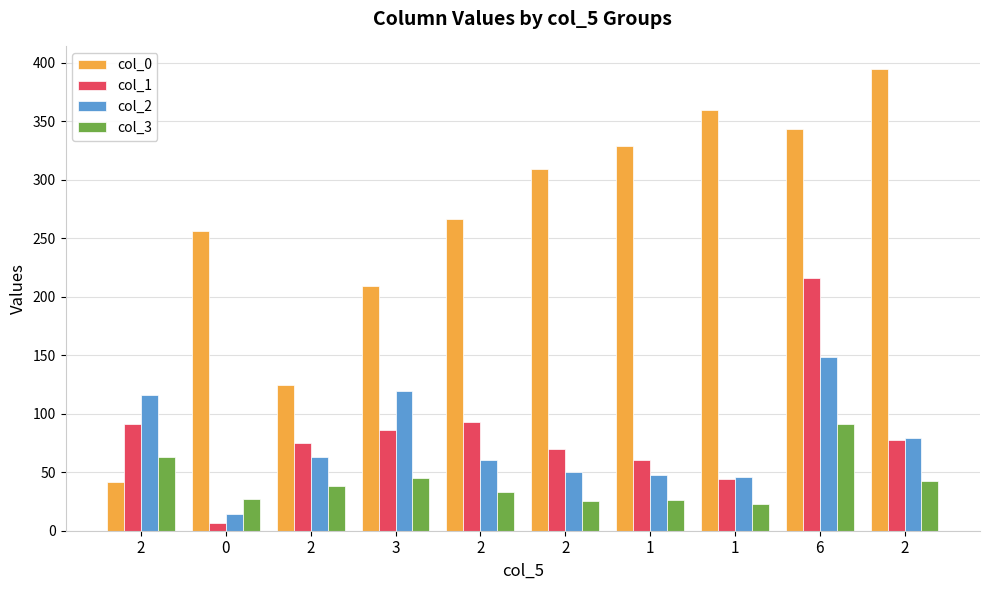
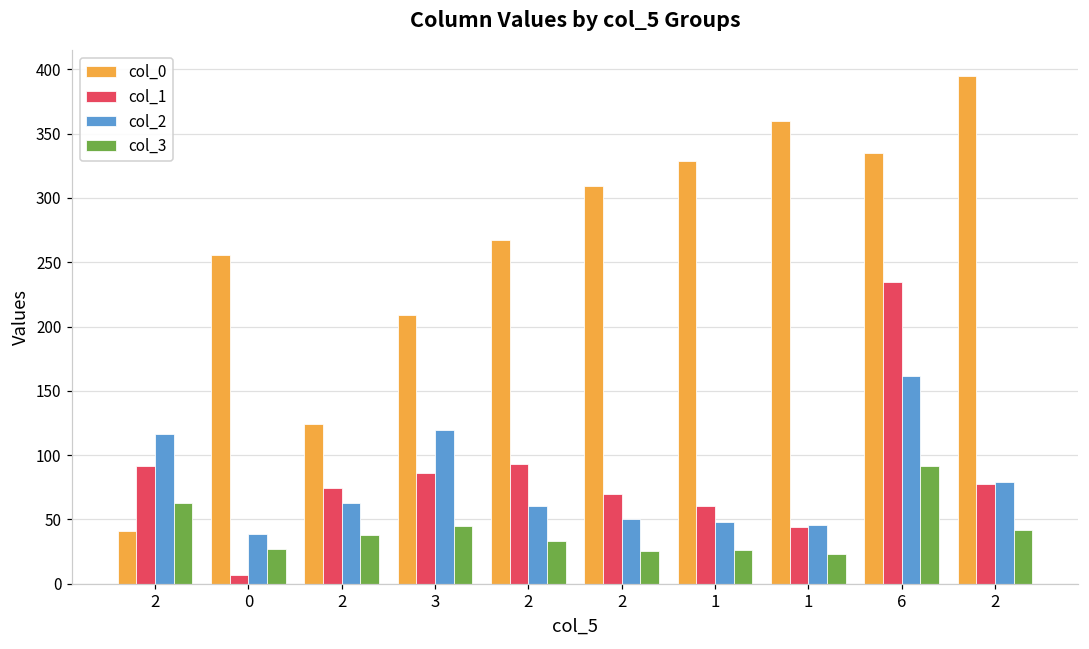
  {
    "col_0": {
      "0": 256,
      "3": 209,
-     "6": 343
+     "6": 335
    },
    "col_1": {
      "0": 7,
      "3": 86,
-     "6": 216
+     "6": 235
    },
    "col_2": {
-     "0": 14,
+     "0": 39,
      "3": 119,
-     "6": 148
+     "6": 162
    },
    "col_3": {
      "0": 27,
      "3": 45,
      "6": 92
    }
  }
